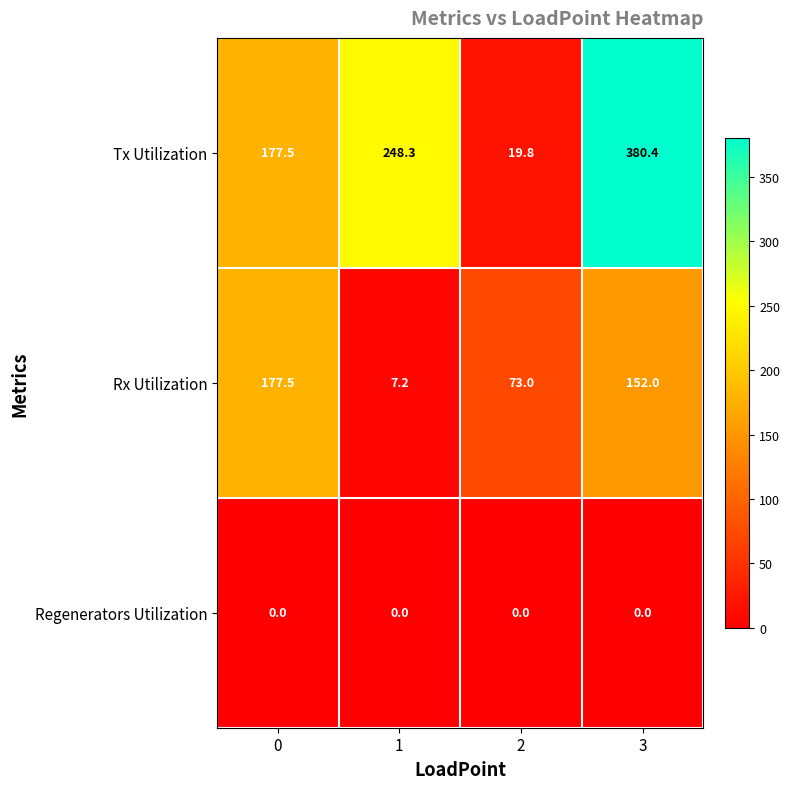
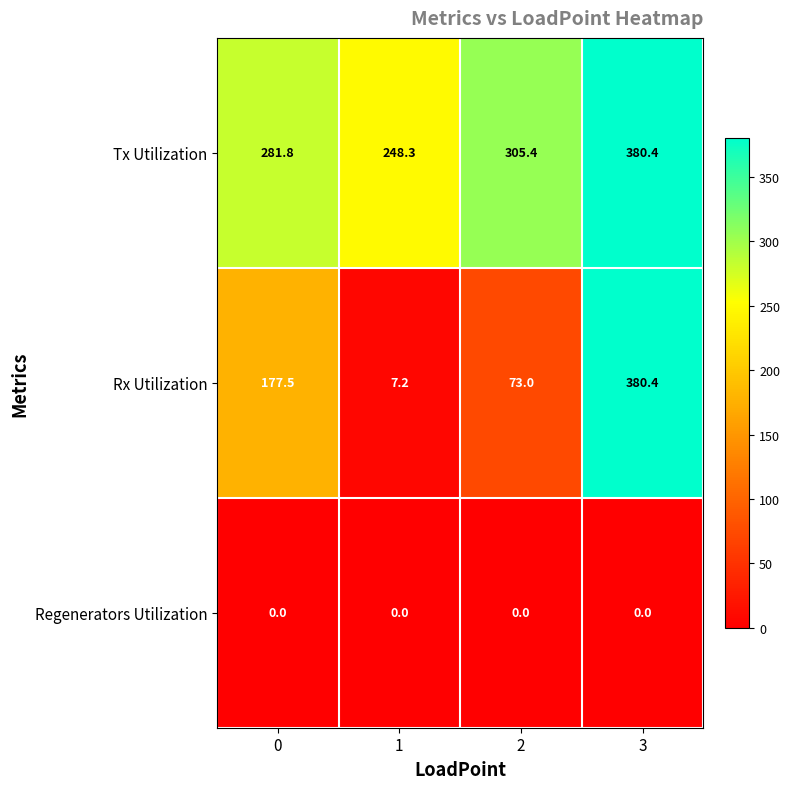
  {
    "Tx Utilization": {
-     "0": 177.5,
+     "0": 281.8,
      "1": 248.3,
-     "2": 19.8,
+     "2": 305.4,
      "3": 380.4
    },
    "Rx Utilization": {
      "0": 177.5,
      "1": 7.2,
      "2": 73.0,
-     "3": 152.0
+     "3": 380.4
    },
    "Regenerators Utilization": {
      "0": 0.0,
      "1": 0.0,
      "2": 0.0,
      "3": 0.0
    }
  }
